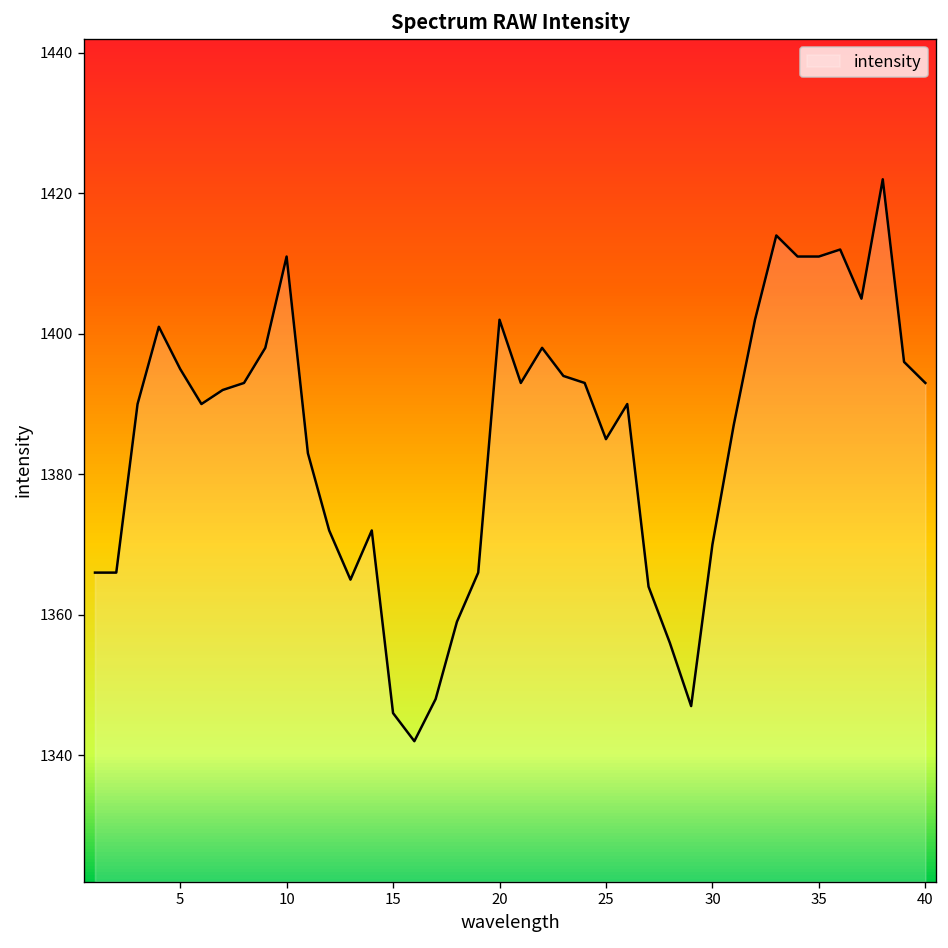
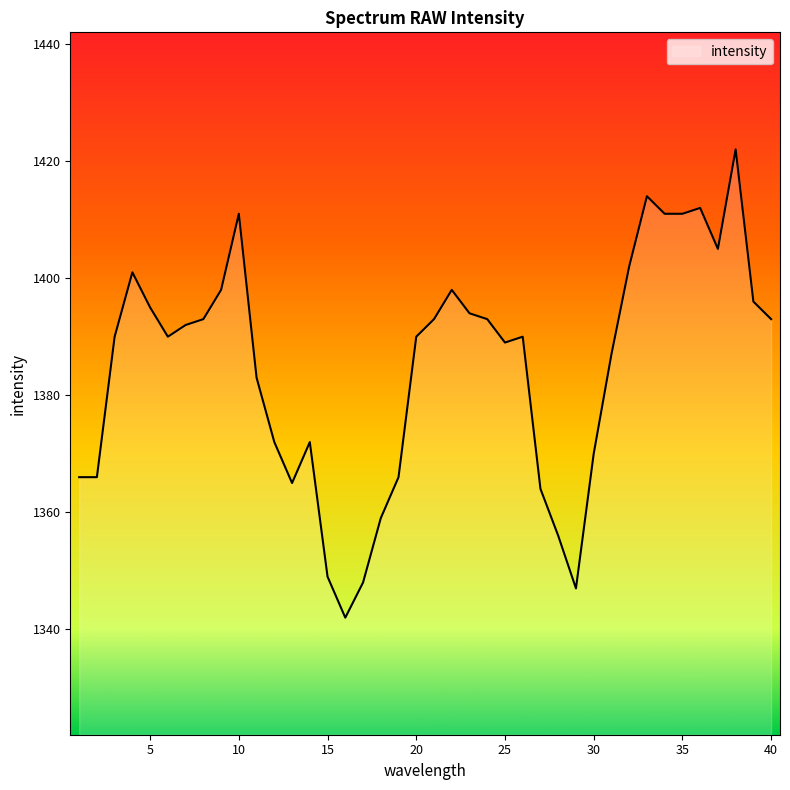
  {
    "5": 1395,
    "10": 1411,
-   "15": 1346,
-   "20": 1402,
-   "25": 1385,
+   "15": 1349,
+   "20": 1390,
+   "25": 1389,
    "30": 1370,
    "35": 1411,
    "40": 1393
  }
